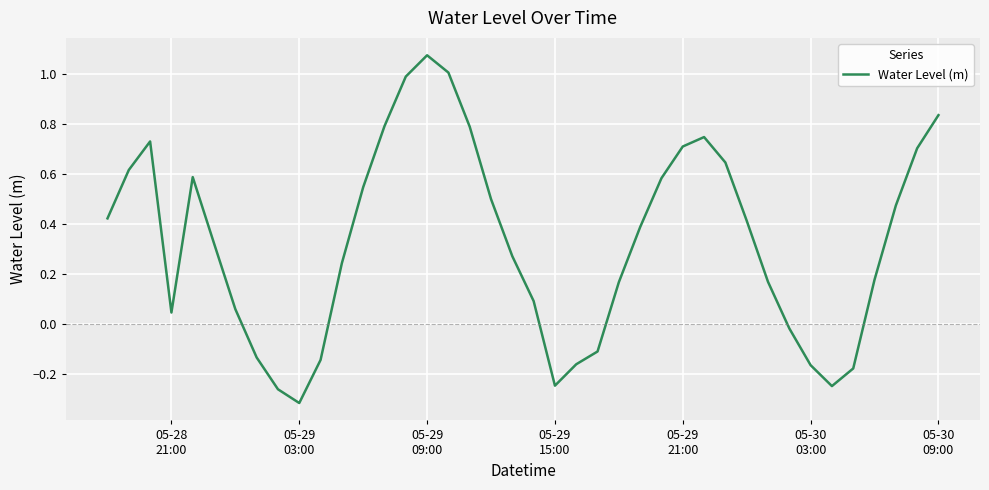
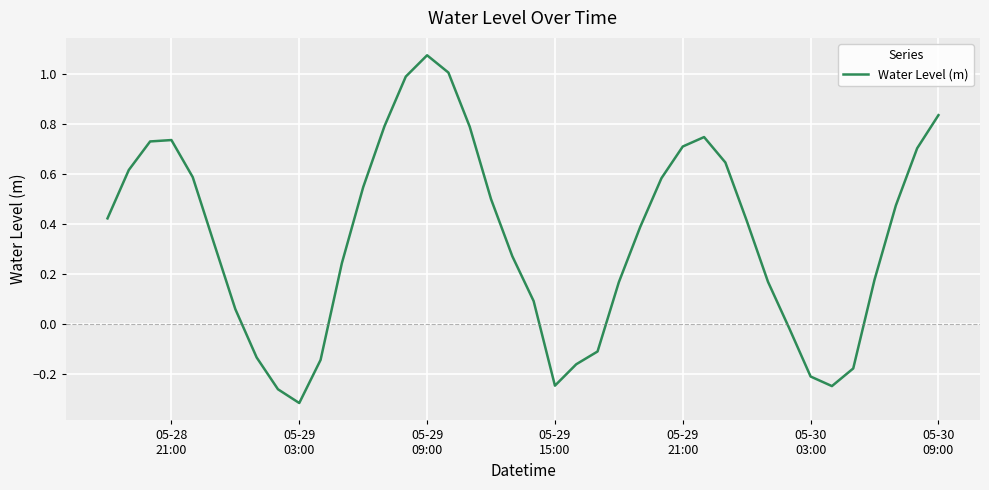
  {
-   "05-28 21:00": 0.05,
+   "05-28 21:00": 0.74,
    "05-29 03:00": -0.31,
    "05-29 09:00": 1.08,
    "05-29 15:00": -0.25,
    "05-29 21:00": 0.71,
-   "05-30 03:00": -0.16,
+   "05-30 03:00": -0.21,
    "05-30 09:00": 0.84
  }
